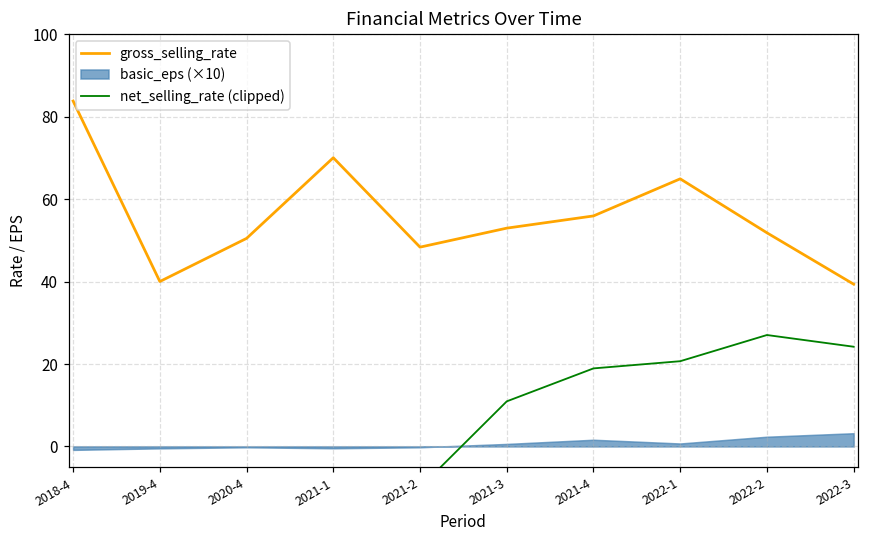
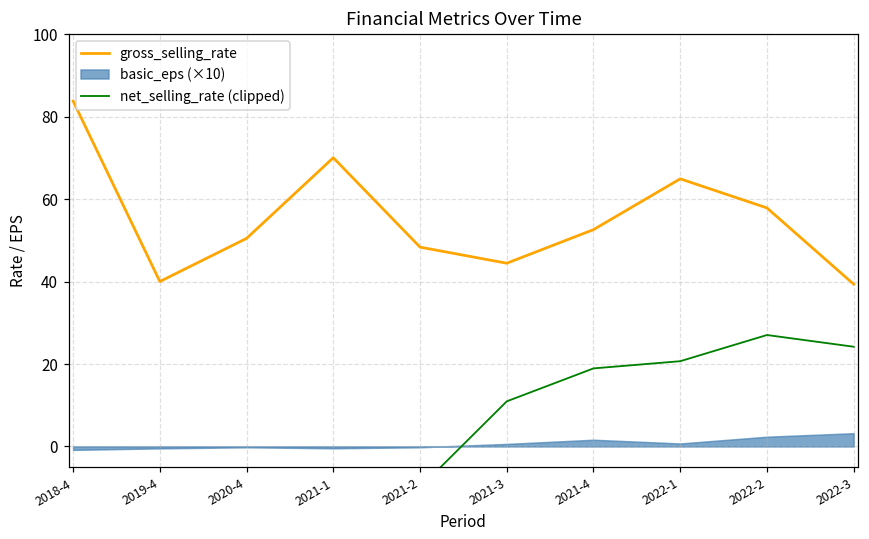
  {
    "gross_selling_rate": {
      "2018-4": 84,
      "2019-4": 40,
      "2020-4": 51,
      "2021-1": 70,
      "2021-2": 48,
-     "2021-3": 53,
-     "2021-4": 56,
+     "2021-3": 44,
+     "2021-4": 53,
      "2022-1": 65,
-     "2022-2": 52,
+     "2022-2": 58,
      "2022-3": 39
    },
    "basic_eps (×10)": {
      "2021-4": 2,
      "2022-1": 1,
      "2022-2": 2,
      "2022-3": 3
    },
    "net_selling_rate (clipped)": {
      "2021-3": 11,
      "2021-4": 19,
      "2022-1": 21,
      "2022-2": 27,
      "2022-3": 24
    }
  }
